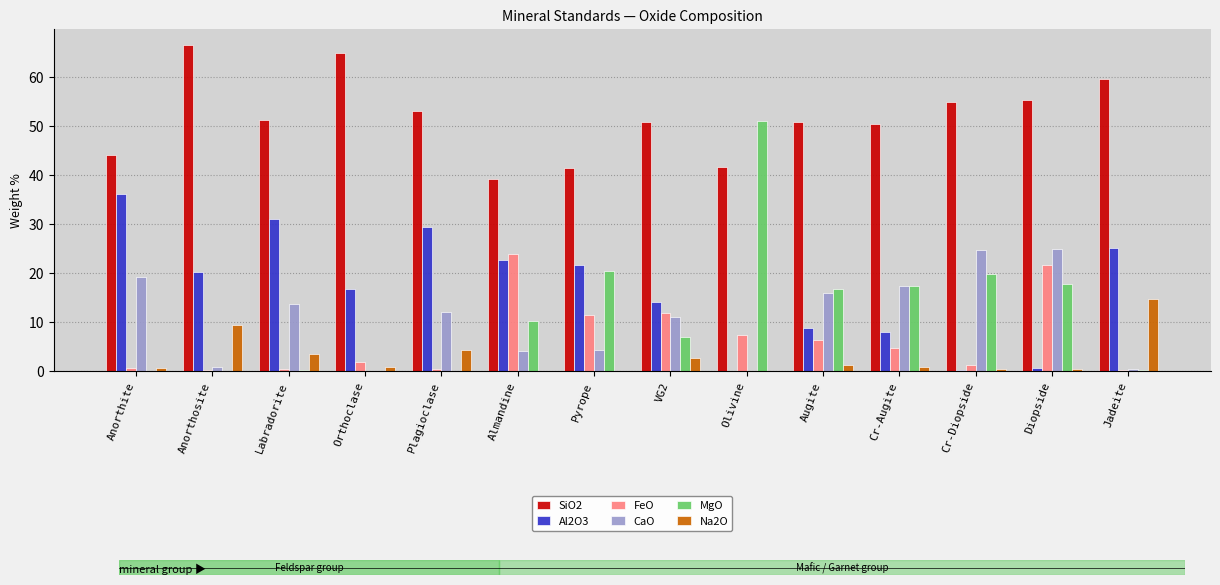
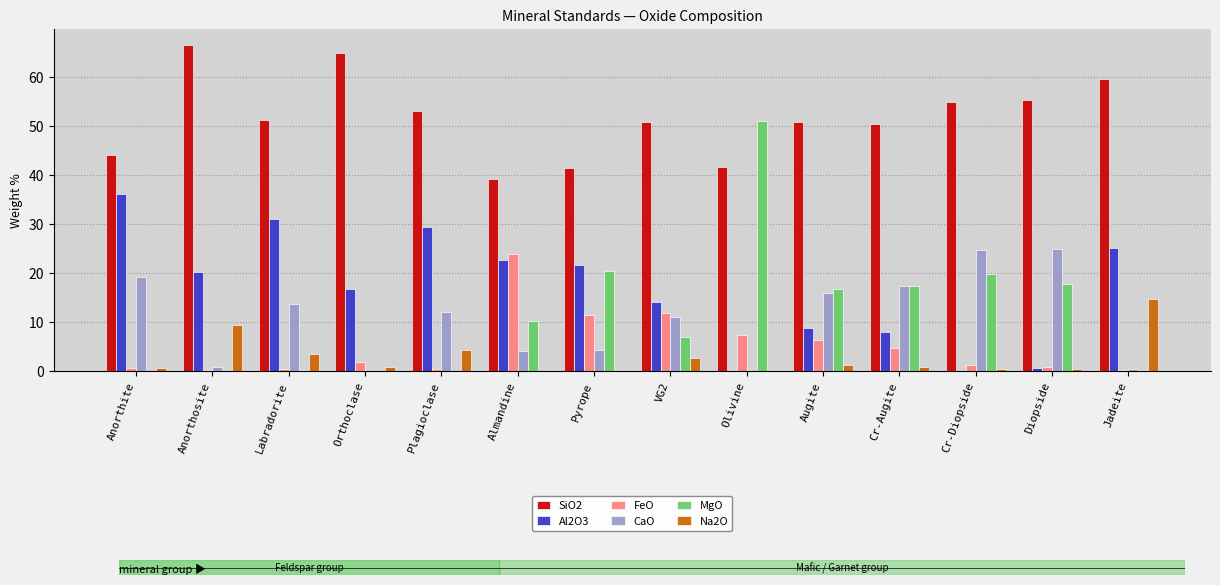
  {
    "SiO2": {
      "Anorthite": 44,
      "Anorthosite": 66,
      "Labradorite": 51,
      "Orthoclase": 65,
      "Plagioclase": 53,
      "Almandine": 39,
      "Pyrope": 41,
      "VG2": 51,
      "Olivine": 42,
      "Augite": 51,
      "Cr-Augite": 50,
      "Cr-Diopside": 55,
      "Diopside": 55,
      "Jadeite": 60
    },
    "Al2O3": {
      "Anorthite": 36,
      "Anorthosite": 20,
      "Labradorite": 31,
      "Orthoclase": 17,
      "Plagioclase": 29,
      "Almandine": 23,
      "Pyrope": 22,
      "VG2": 14,
      "Olivine": 0,
      "Augite": 9,
      "Cr-Augite": 8,
      "Diopside": 1,
      "Jadeite": 25
    },
    "FeO": {
      "Anorthite": 1,
      "Orthoclase": 2,
      "Almandine": 24,
      "Pyrope": 11,
      "VG2": 12,
      "Olivine": 7,
      "Augite": 6,
      "Cr-Augite": 5,
      "Cr-Diopside": 1,
-     "Diopside": 22
+     "Diopside": 1
    },
    "CaO": {
      "Anorthite": 19,
      "Anorthosite": 1,
      "Labradorite": 14,
      "Orthoclase": 0,
      "Plagioclase": 12,
      "Almandine": 4,
      "Pyrope": 4,
      "VG2": 11,
      "Augite": 16,
      "Cr-Augite": 17,
      "Cr-Diopside": 25,
      "Diopside": 25
    },
    "MgO": {
      "Anorthosite": 0,
      "Orthoclase": 0,
      "Almandine": 10,
      "Pyrope": 20,
      "VG2": 7,
      "Olivine": 51,
      "Augite": 17,
      "Cr-Augite": 17,
      "Cr-Diopside": 20,
      "Diopside": 18
    },
    "Na2O": {
      "Anorthite": 1,
      "Anorthosite": 9,
      "Labradorite": 3,
      "Orthoclase": 1,
      "Plagioclase": 4,
      "Almandine": 0,
      "VG2": 3,
      "Olivine": 0,
      "Augite": 1,
      "Cr-Augite": 1,
      "Jadeite": 15
    }
  }
